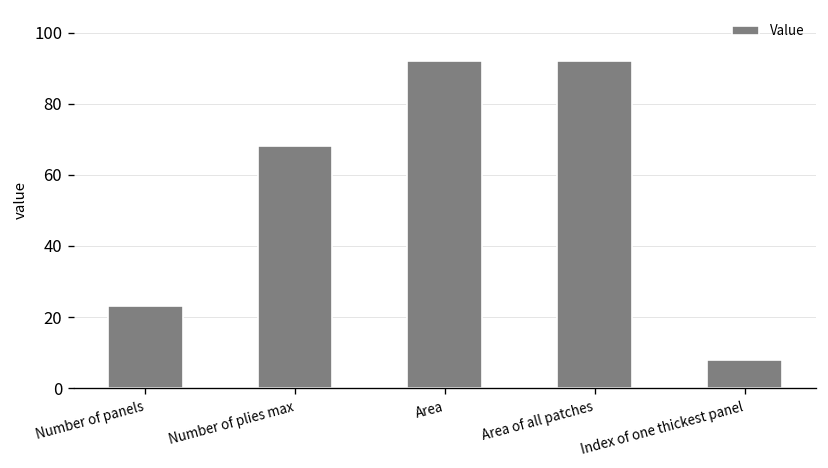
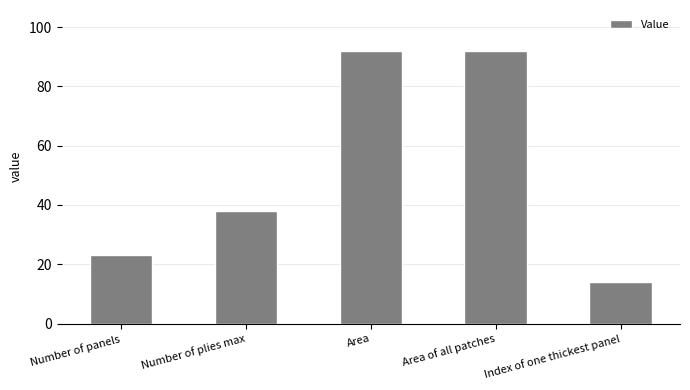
  {
    "Number of panels": 23,
-   "Number of plies max": 68,
+   "Number of plies max": 38,
    "Area": 92,
    "Area of all patches": 92,
-   "Index of one thickest panel": 8
+   "Index of one thickest panel": 14
  }
